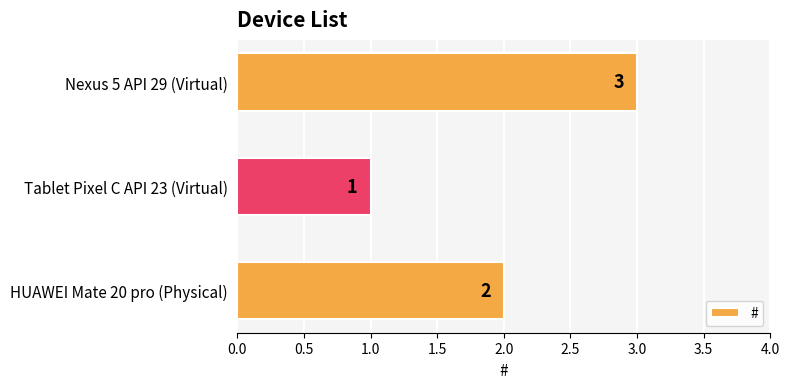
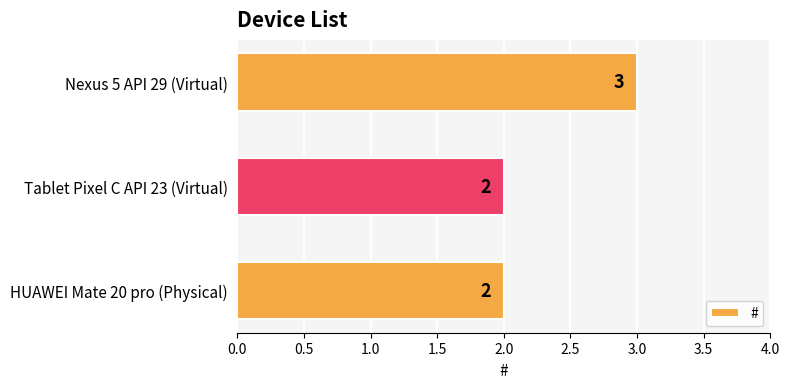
  {
    "Nexus 5 API 29 (Virtual)": 3,
-   "Tablet Pixel C API 23 (Virtual)": 1,
+   "Tablet Pixel C API 23 (Virtual)": 2,
    "HUAWEI Mate 20 pro (Physical)": 2
  }
